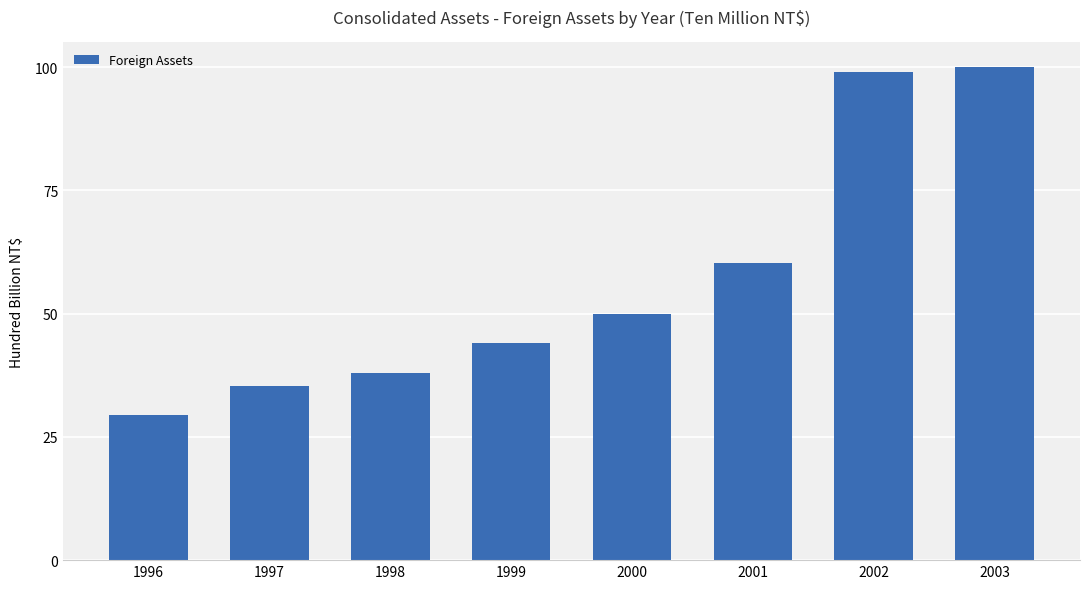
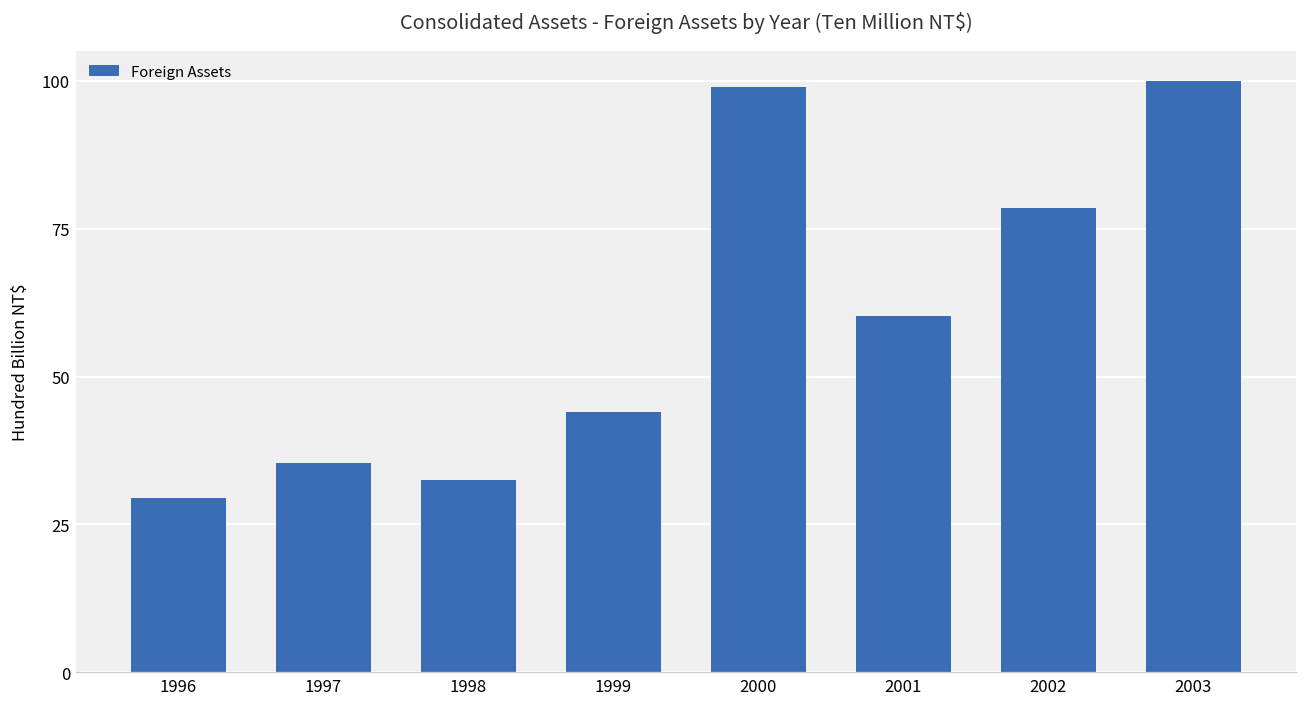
  {
    "1996": 29,
    "1997": 35,
-   "1998": 38,
+   "1998": 33,
    "1999": 44,
-   "2000": 50,
+   "2000": 99,
    "2001": 60,
-   "2002": 99,
+   "2002": 78,
    "2003": 100
  }
